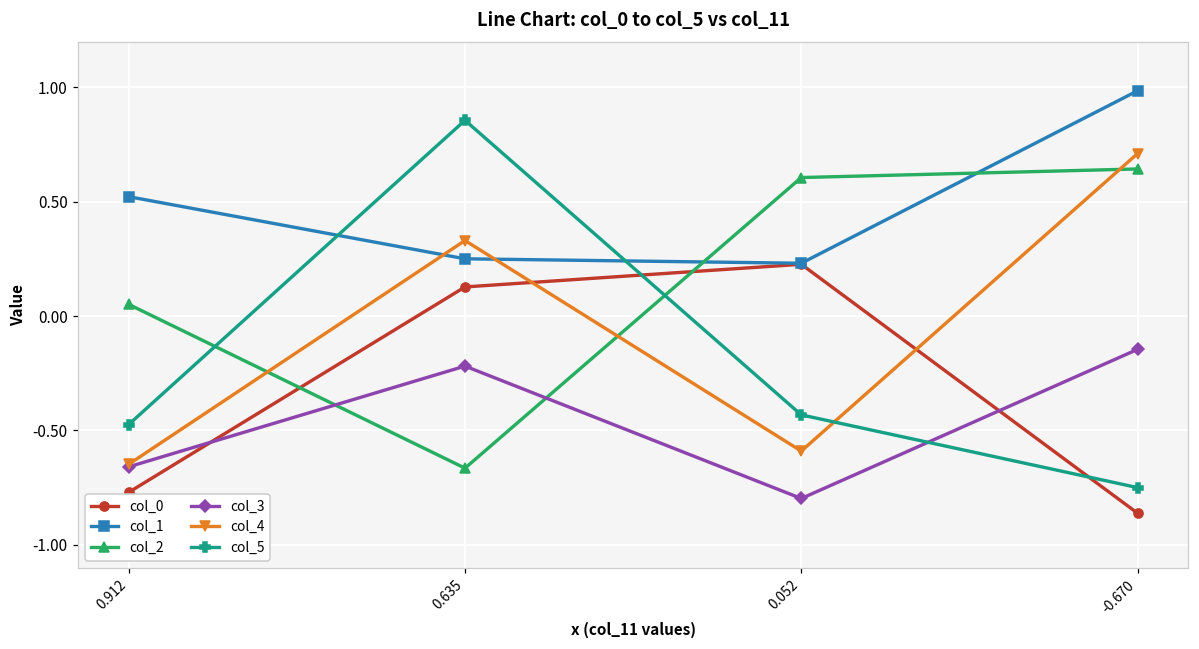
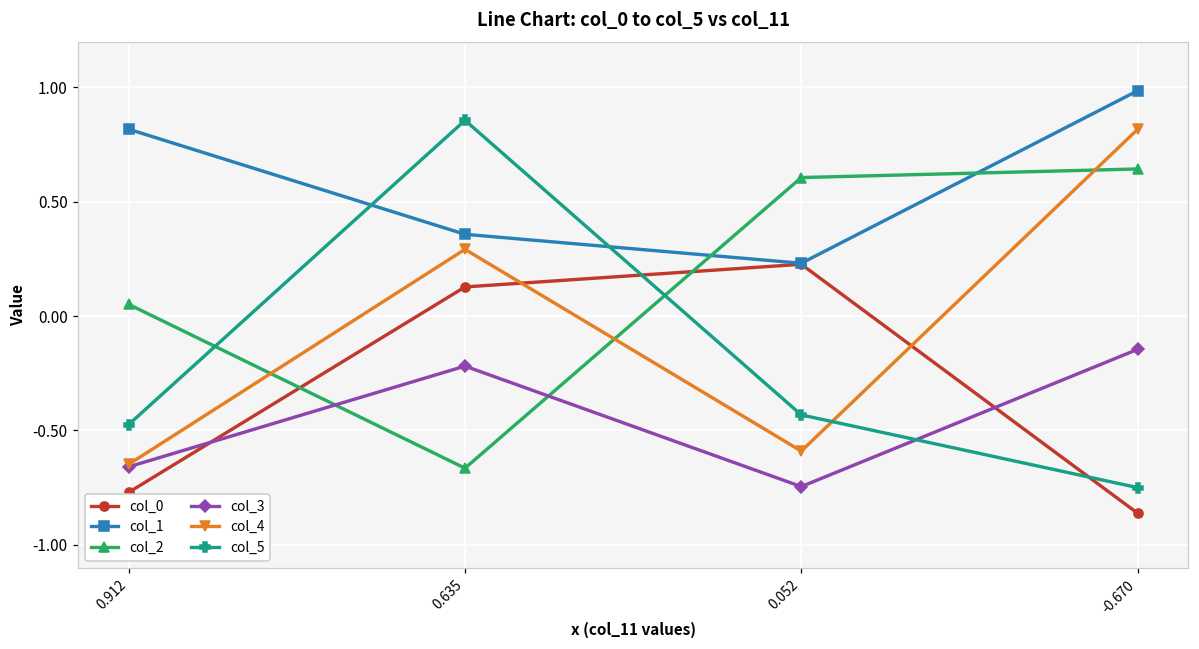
  {
    "col_0": {
      "0.912": -0.77,
      "0.635": 0.13,
      "-0.670": -0.86
    },
    "col_1": {
-     "0.912": 0.52,
-     "0.635": 0.25,
+     "0.912": 0.82,
+     "0.635": 0.36,
      "-0.670": 0.99
    },
    "col_3": {
      "0.635": -0.22,
-     "0.052": -0.80,
+     "0.052": -0.75,
      "-0.670": -0.15
    },
    "col_4": {
-     "0.635": 0.33,
+     "0.635": 0.29,
      "0.052": -0.59,
-     "-0.670": 0.71
+     "-0.670": 0.82
    }
  }
